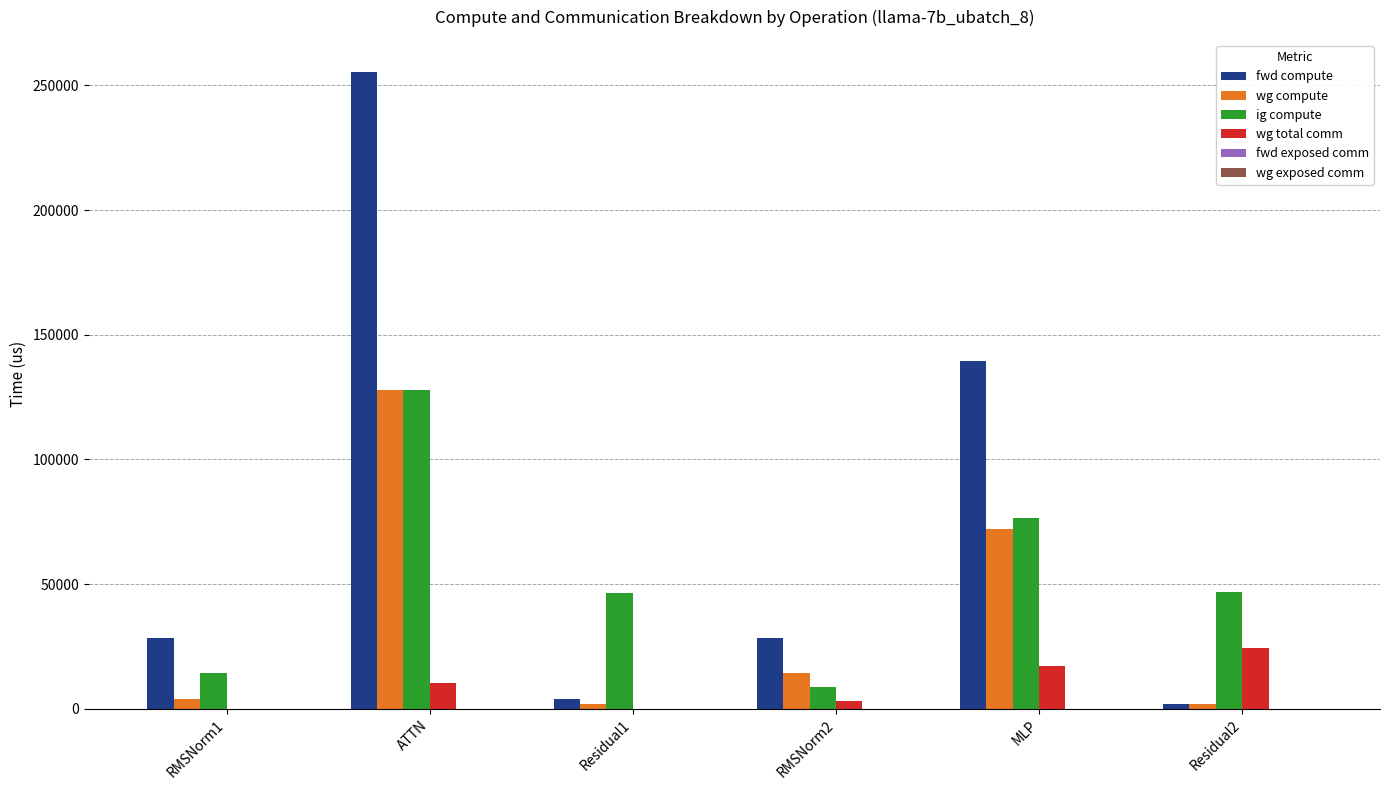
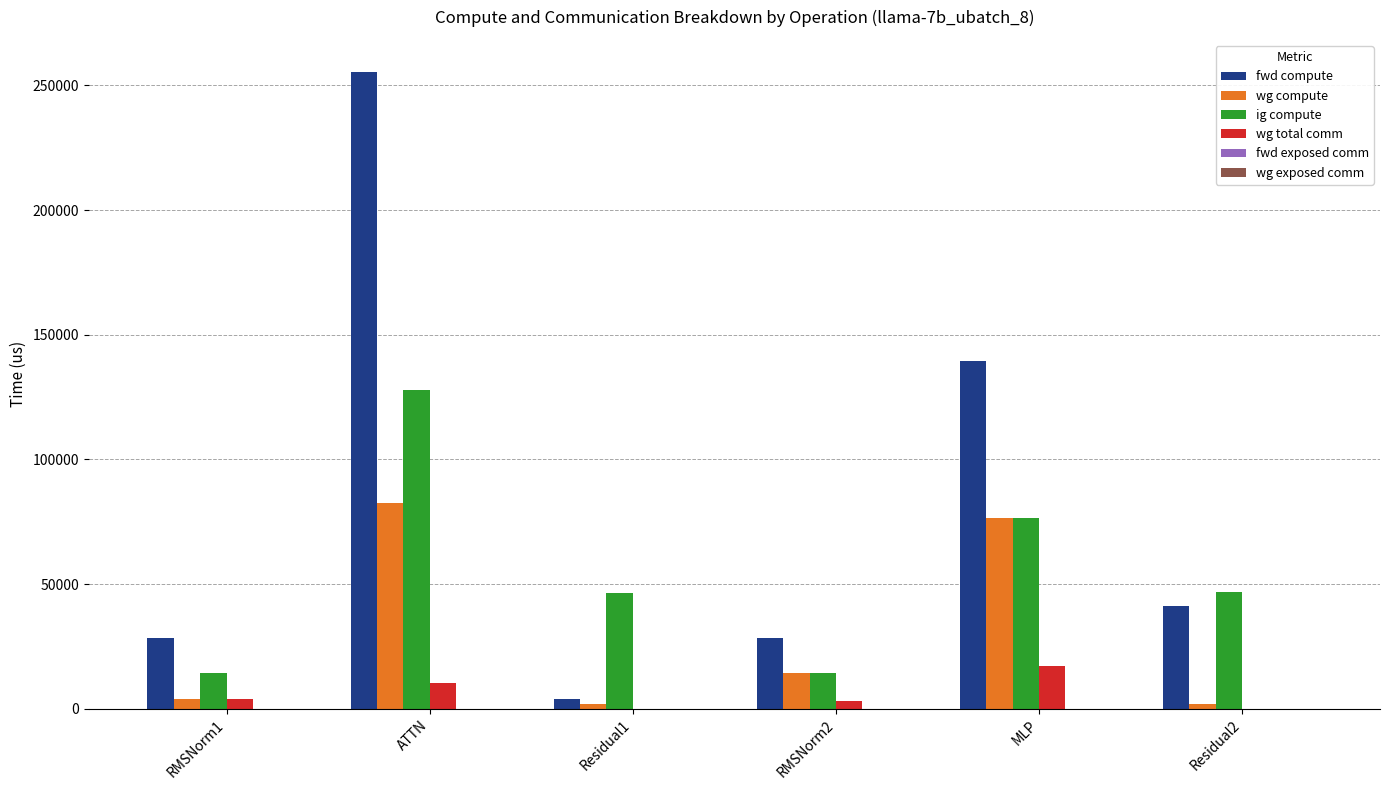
  {
    "fwd compute": {
      "RMSNorm1": 28000,
      "ATTN": 255000,
      "Residual1": 4000,
      "RMSNorm2": 28000,
      "MLP": 139000,
-     "Residual2": 2000
+     "Residual2": 41000
    },
    "wg compute": {
      "RMSNorm1": 4000,
-     "ATTN": 128000,
+     "ATTN": 83000,
      "Residual1": 2000,
      "RMSNorm2": 14000,
-     "MLP": 72000,
+     "MLP": 76000,
      "Residual2": 2000
    },
    "ig compute": {
      "RMSNorm1": 14000,
      "ATTN": 128000,
      "Residual1": 47000,
-     "RMSNorm2": 9000,
+     "RMSNorm2": 14000,
      "MLP": 76000,
      "Residual2": 47000
    },
    "wg total comm": {
-     "RMSNorm1": 0,
+     "RMSNorm1": 4000,
      "ATTN": 10000,
      "Residual1": 0,
      "RMSNorm2": 3000,
      "MLP": 17000,
-     "Residual2": 24000
+     "Residual2": 0
    },
    "fwd exposed comm": {
      "RMSNorm1": 0,
      "ATTN": 0,
      "Residual1": 0,
      "RMSNorm2": 0,
      "MLP": 0,
      "Residual2": 0
    },
    "wg exposed comm": {
      "RMSNorm1": 0,
      "ATTN": 0,
      "Residual1": 0,
      "RMSNorm2": 0,
      "MLP": 0,
      "Residual2": 0
    }
  }
